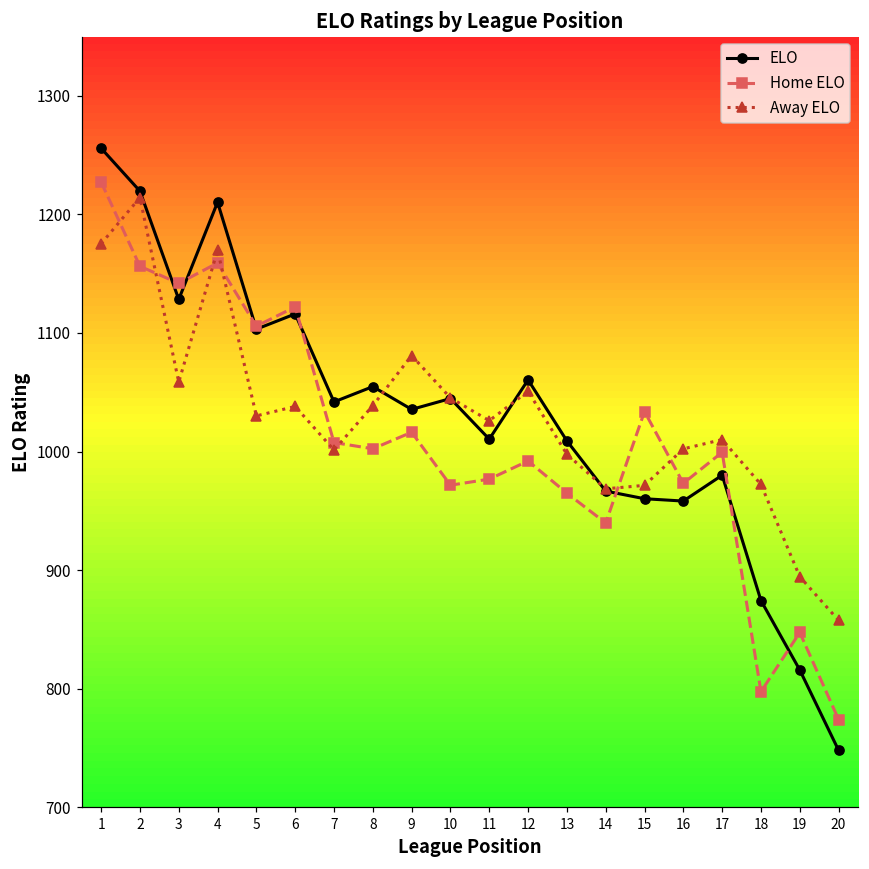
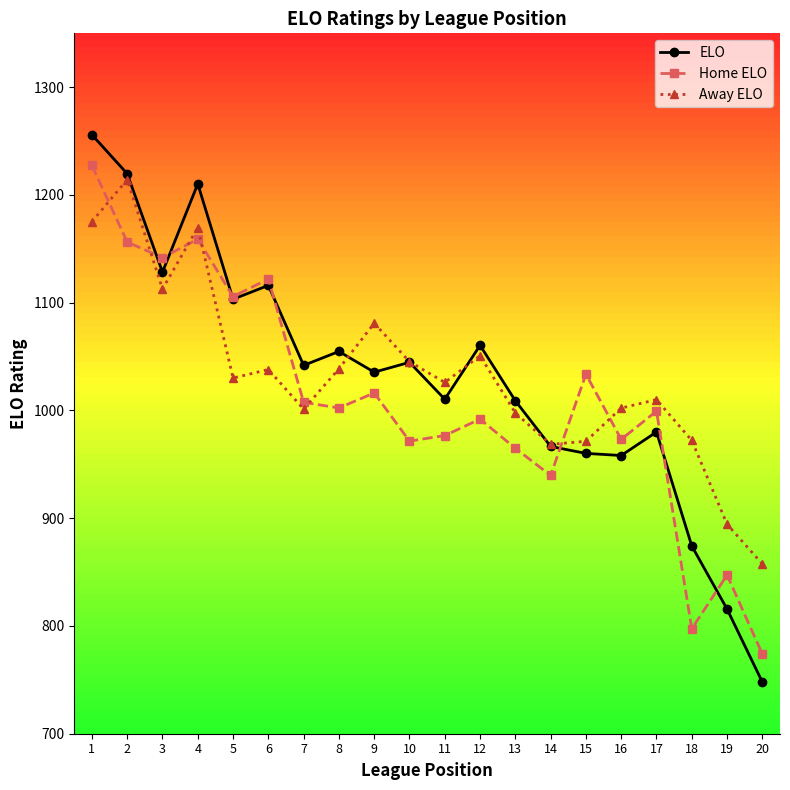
  {
    "ELO": {
      "1": 1256,
      "2": 1220,
      "3": 1128,
      "4": 1210,
      "5": 1103,
      "6": 1116,
      "7": 1042,
      "8": 1055,
      "9": 1036,
      "11": 1010,
      "12": 1060,
      "13": 1009,
      "15": 960,
      "16": 958,
      "17": 980,
      "18": 874,
      "19": 816,
      "20": 748
    },
    "Home ELO": {
      "1": 1227,
      "2": 1156,
      "3": 1142,
      "4": 1159,
      "5": 1106,
      "6": 1122,
      "7": 1008,
      "8": 1002,
      "9": 1016,
      "10": 972,
      "11": 977,
      "12": 992,
      "13": 965,
      "14": 940,
      "15": 1034,
      "16": 973,
      "17": 999,
      "18": 797,
      "19": 847,
      "20": 774
    },
    "Away ELO": {
      "1": 1175,
      "2": 1214,
-     "3": 1059,
+     "3": 1113,
      "4": 1170,
      "5": 1030,
      "6": 1038,
      "7": 1001,
      "8": 1039,
      "9": 1081,
      "11": 1026,
      "12": 1051,
      "13": 998,
      "15": 971,
      "16": 1002,
      "17": 1010,
      "18": 972,
      "19": 894,
      "20": 858
    }
  }
